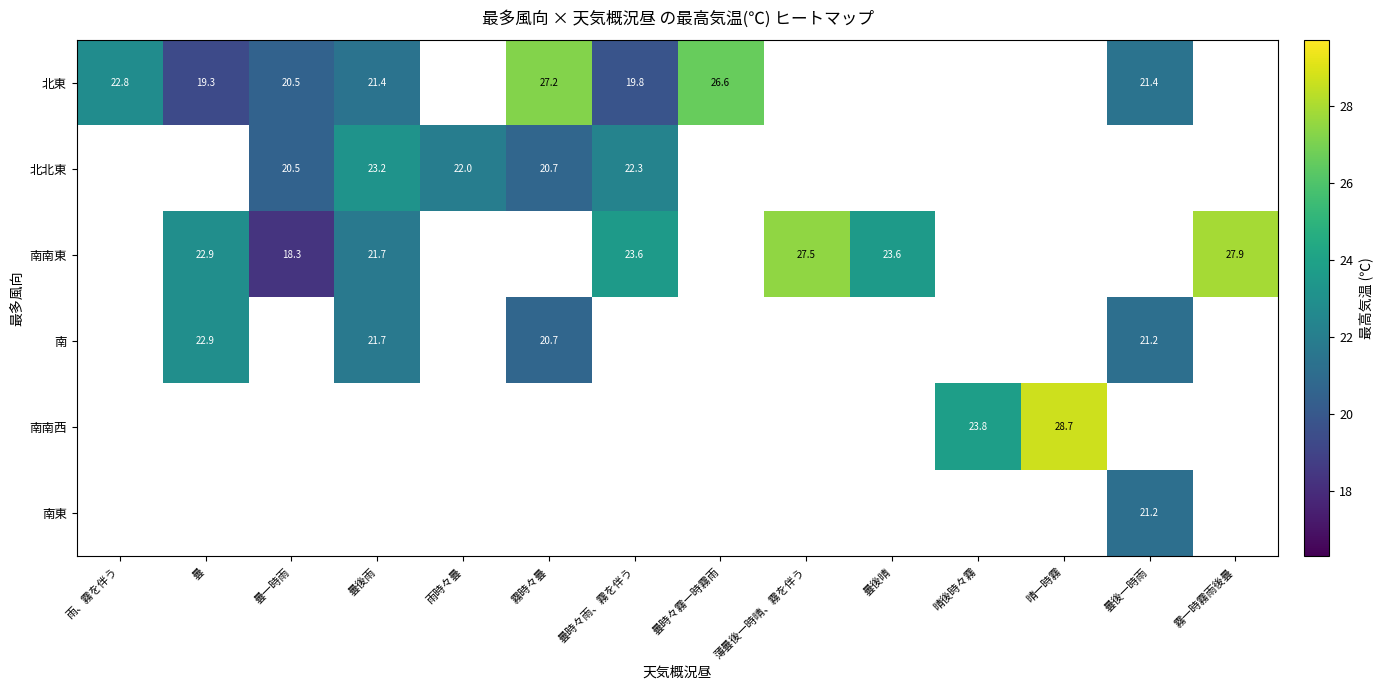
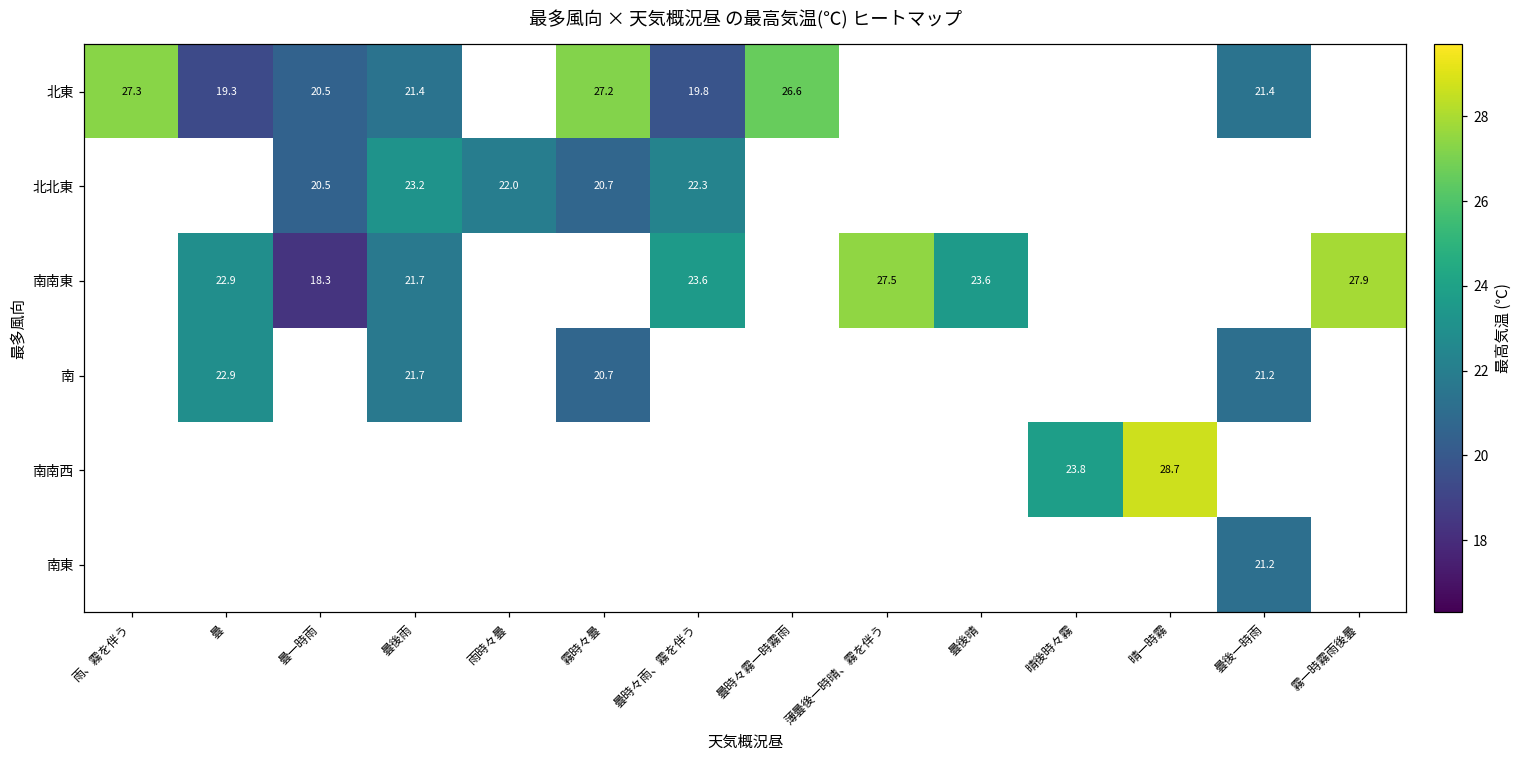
  {
    "北東": {
-     "雨、霧を伴う": 22.8,
+     "雨、霧を伴う": 27.3,
      "曇": 19.3,
      "曇一時雨": 20.5,
      "曇後雨": 21.4,
      "霧時々曇": 27.2,
      "曇時々雨、霧を伴う": 19.8,
      "曇時々霧一時霧雨": 26.6,
      "曇後一時雨": 21.4
    },
    "北北東": {
      "曇一時雨": 20.5,
      "曇後雨": 23.2,
      "雨時々曇": 22.0,
      "霧時々曇": 20.7,
      "曇時々雨、霧を伴う": 22.3
    },
    "南南東": {
      "曇": 22.9,
      "曇一時雨": 18.3,
      "曇後雨": 21.7,
      "曇時々雨、霧を伴う": 23.6,
      "薄曇後一時晴、霧を伴う": 27.5,
      "曇後晴": 23.6,
      "霧一時霧雨後曇": 27.9
    },
    "南": {
      "曇": 22.9,
      "曇後雨": 21.7,
      "霧時々曇": 20.7,
      "曇後一時雨": 21.2
    },
    "南南西": {
      "晴後時々霧": 23.8,
      "晴一時霧": 28.7
    },
    "南東": {
      "曇後一時雨": 21.2
    }
  }
